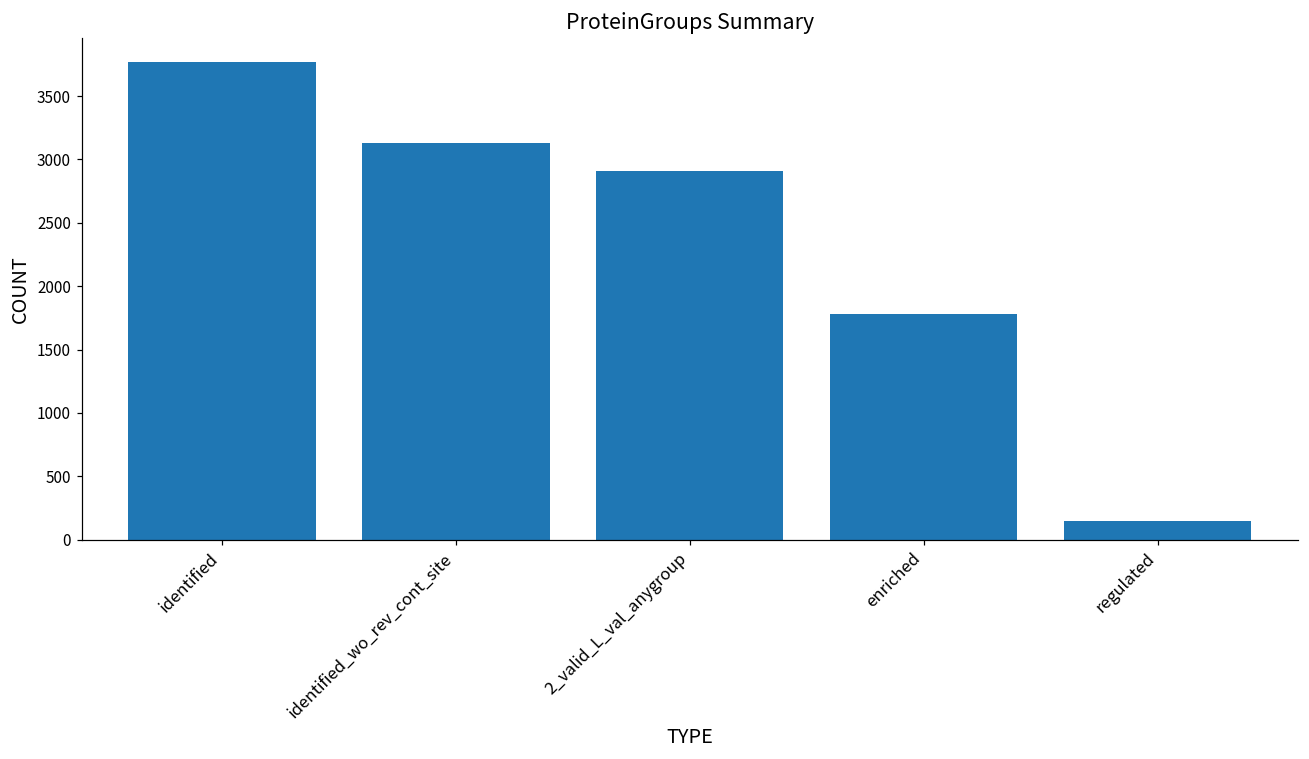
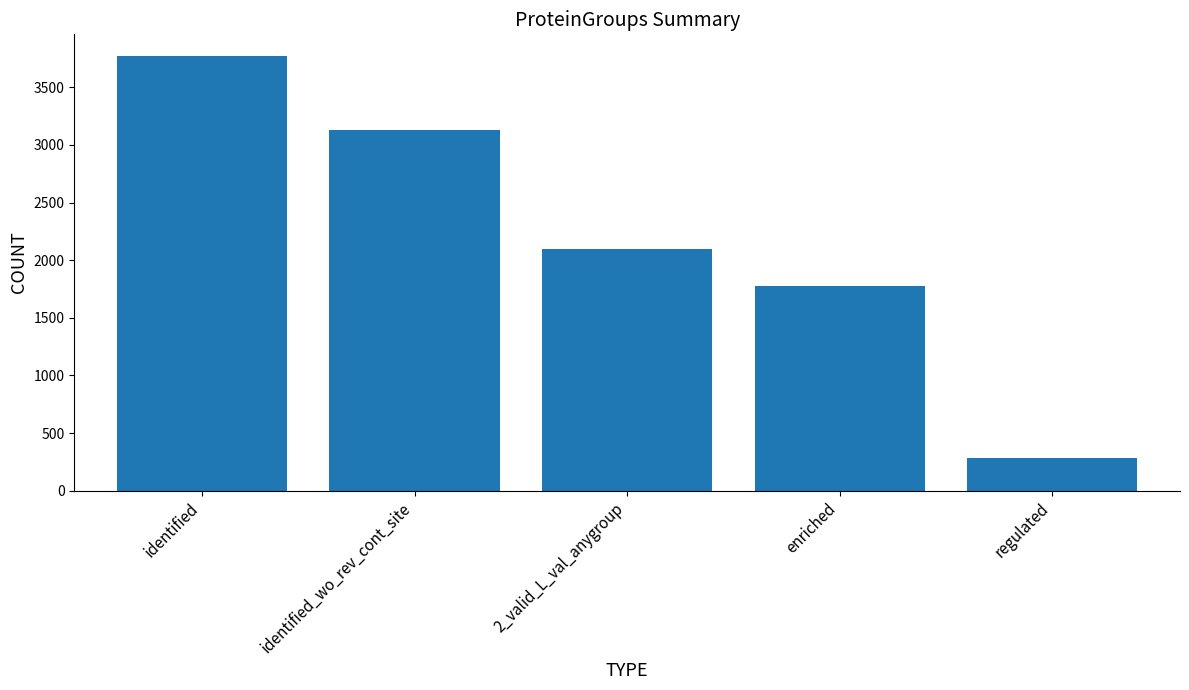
  {
    "identified": 3770,
    "identified_wo_rev_cont_site": 3130,
-   "2_valid_L_val_anygroup": 2910,
+   "2_valid_L_val_anygroup": 2090,
    "enriched": 1780,
-   "regulated": 150
+   "regulated": 280
  }
